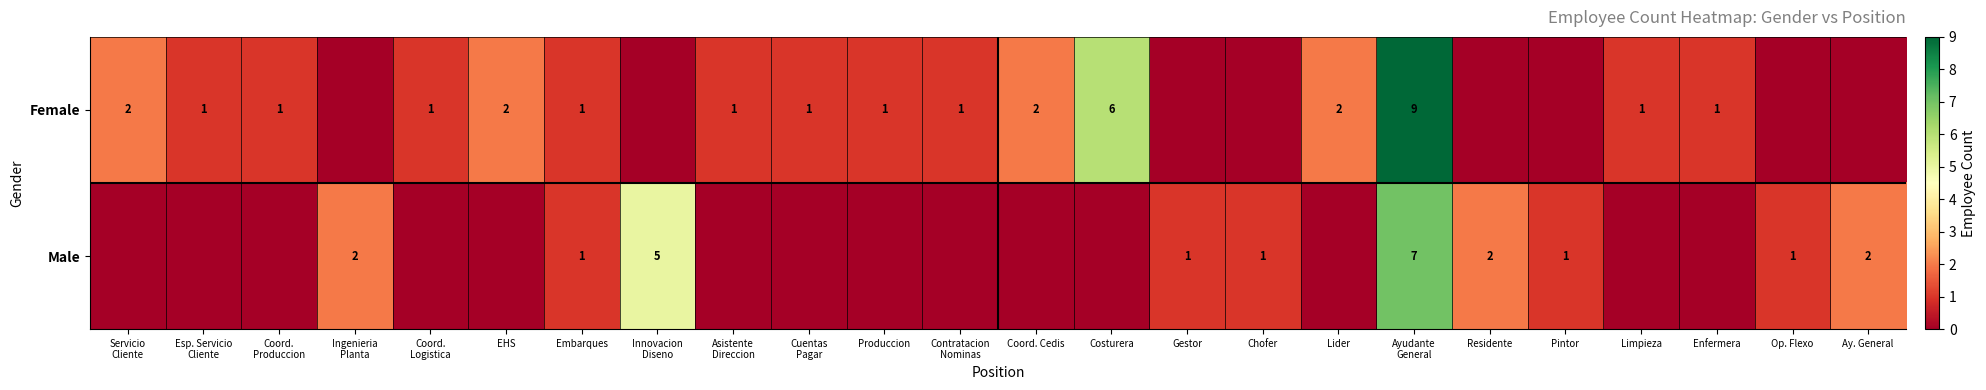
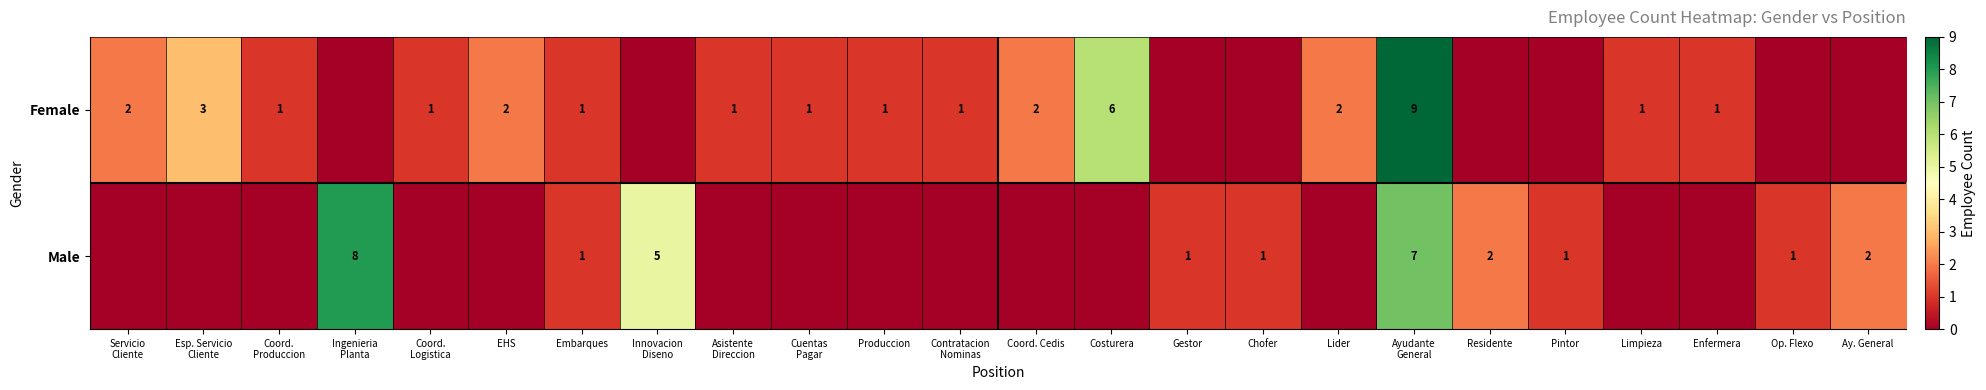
  {
    "Female": {
      "Servicio Cliente": 2,
-     "Esp. Servicio Cliente": 1,
+     "Esp. Servicio Cliente": 3,
      "Coord. Produccion": 1,
      "Coord. Logistica": 1,
      "EHS": 2,
      "Embarques": 1,
      "Asistente Direccion": 1,
      "Cuentas Pagar": 1,
      "Produccion": 1,
      "Contratacion Nominas": 1,
      "Coord. Cedis": 2,
      "Costurera": 6,
      "Lider": 2,
      "Ayudante General": 9,
      "Limpieza": 1,
      "Enfermera": 1
    },
    "Male": {
-     "Ingenieria Planta": 2,
+     "Ingenieria Planta": 8,
      "Embarques": 1,
      "Innovacion Diseno": 5,
      "Gestor": 1,
      "Chofer": 1,
      "Ayudante General": 7,
      "Residente": 2,
      "Pintor": 1,
      "Op. Flexo": 1,
      "Ay. General": 2
    }
  }
